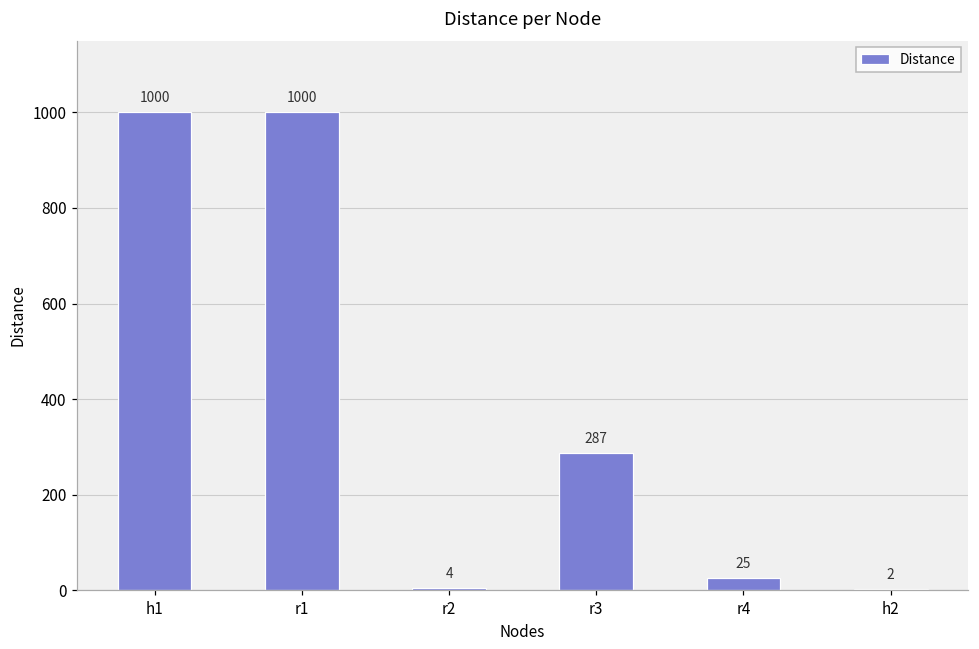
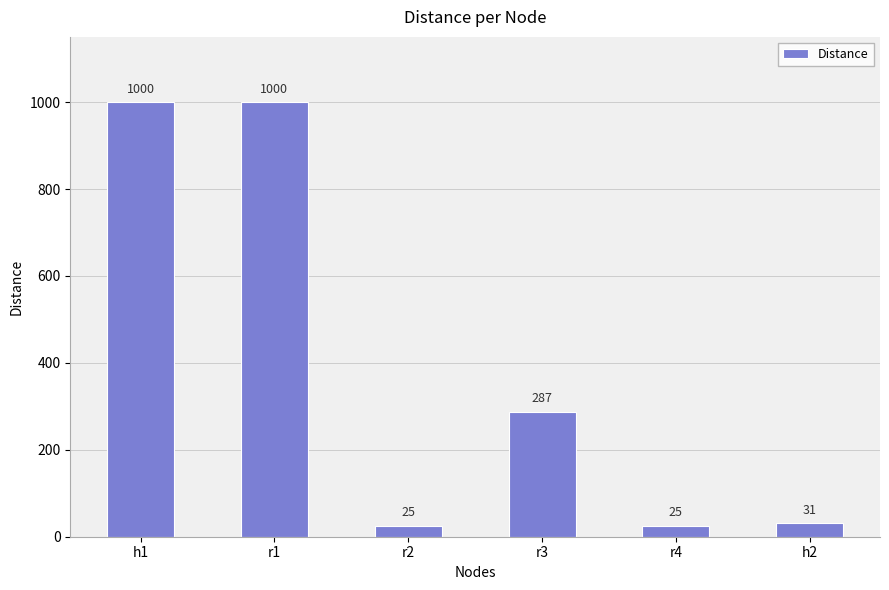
  {
    "h1": 1000,
    "r1": 1000,
-   "r2": 4,
+   "r2": 25,
    "r3": 287,
    "r4": 25,
-   "h2": 2
+   "h2": 31
  }
